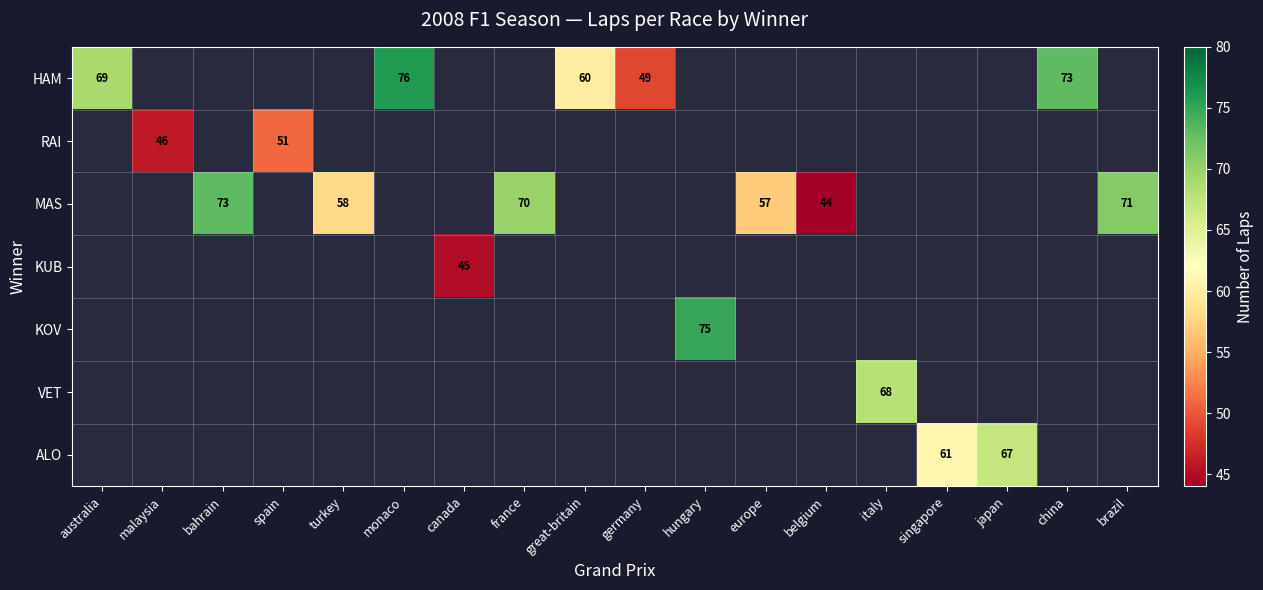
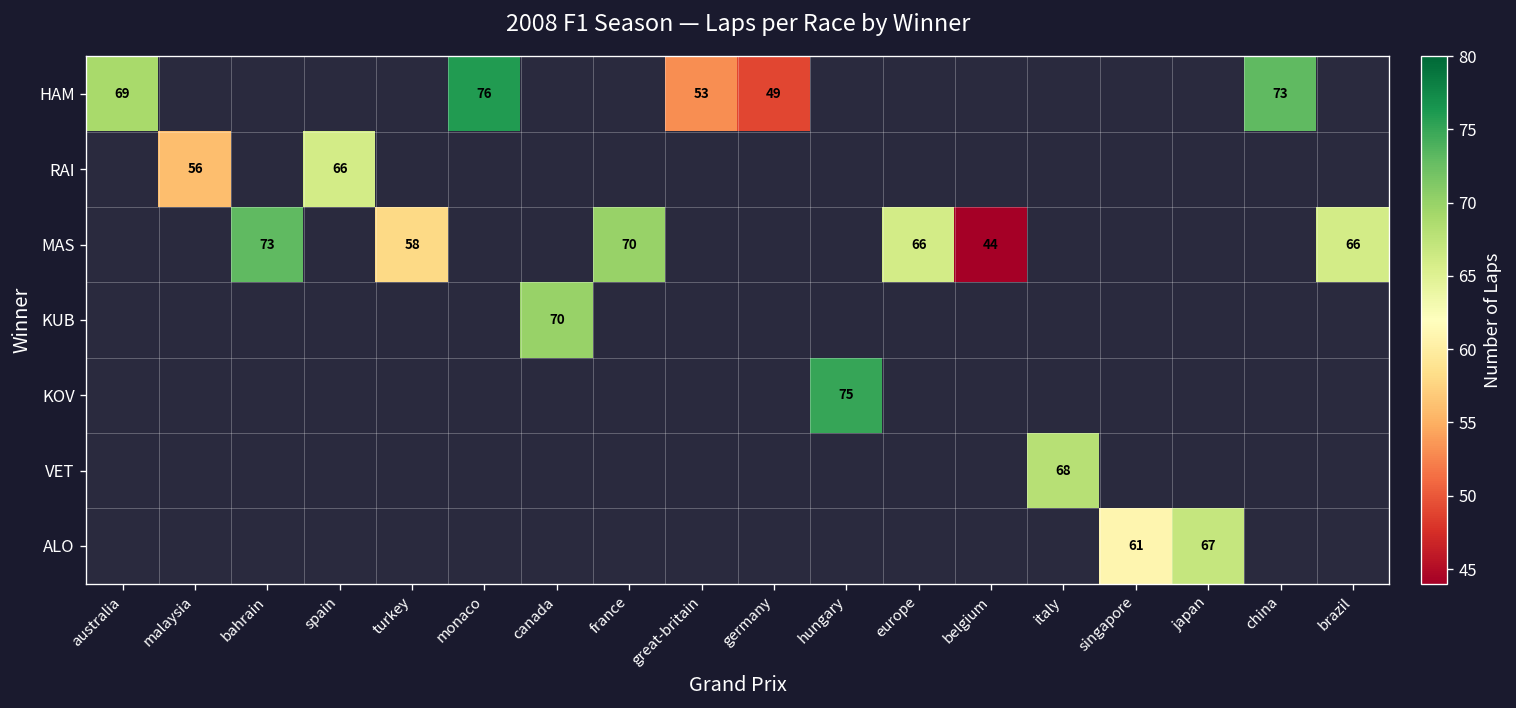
  {
    "HAM": {
      "australia": 69,
      "monaco": 76,
-     "great-britain": 60,
+     "great-britain": 53,
      "germany": 49,
      "china": 73
    },
    "RAI": {
-     "malaysia": 46,
-     "spain": 51
+     "malaysia": 56,
+     "spain": 66
    },
    "MAS": {
      "bahrain": 73,
      "turkey": 58,
      "france": 70,
-     "europe": 57,
+     "europe": 66,
      "belgium": 44,
-     "brazil": 71
+     "brazil": 66
    },
    "KUB": {
-     "canada": 45
+     "canada": 70
    },
    "KOV": {
      "hungary": 75
    },
    "VET": {
      "italy": 68
    },
    "ALO": {
      "singapore": 61,
      "japan": 67
    }
  }
